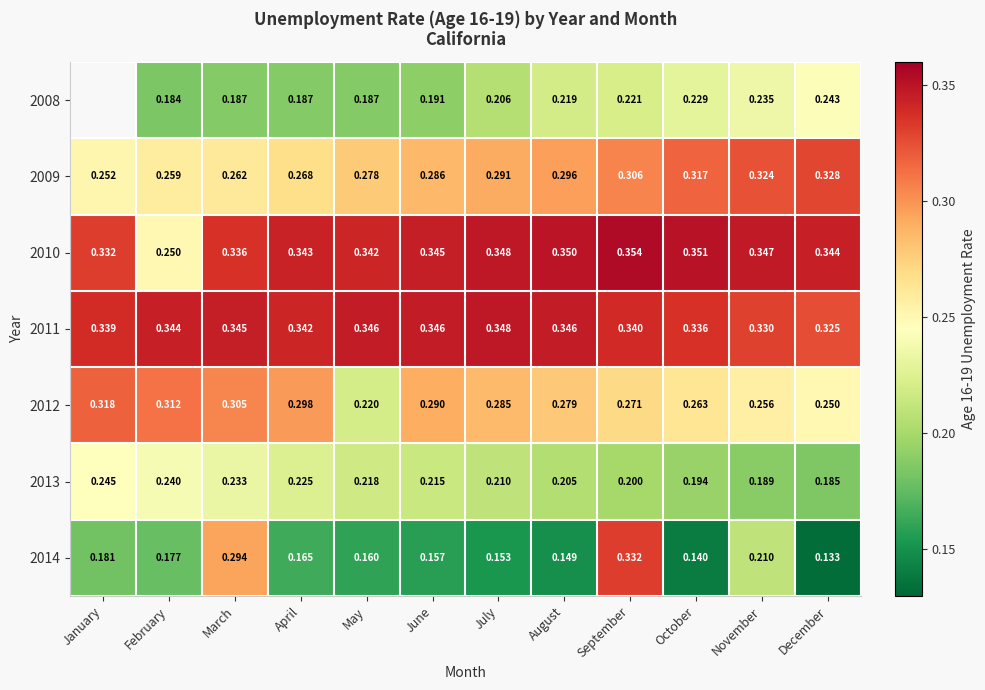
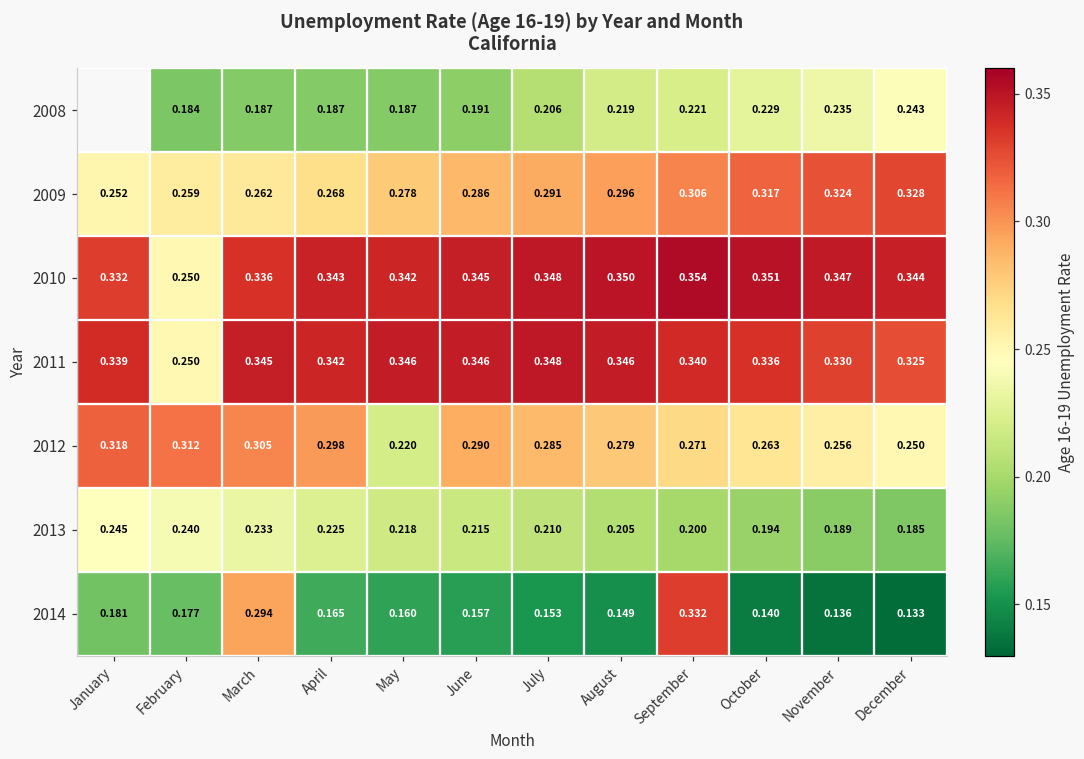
  {
    "2008": {
      "February": 0.184,
      "March": 0.187,
      "April": 0.187,
      "May": 0.187,
      "June": 0.191,
      "July": 0.206,
      "August": 0.219,
      "September": 0.221,
      "October": 0.229,
      "November": 0.235,
      "December": 0.243
    },
    "2009": {
      "January": 0.252,
      "February": 0.259,
      "March": 0.262,
      "April": 0.268,
      "May": 0.278,
      "June": 0.286,
      "July": 0.291,
      "August": 0.296,
      "September": 0.306,
      "October": 0.317,
      "November": 0.324,
      "December": 0.328
    },
    "2010": {
      "January": 0.332,
      "February": 0.250,
      "March": 0.336,
      "April": 0.343,
      "May": 0.342,
      "June": 0.345,
      "July": 0.348,
      "August": 0.350,
      "September": 0.354,
      "October": 0.351,
      "November": 0.347,
      "December": 0.344
    },
    "2011": {
      "January": 0.339,
-     "February": 0.344,
+     "February": 0.250,
      "March": 0.345,
      "April": 0.342,
      "May": 0.346,
      "June": 0.346,
      "July": 0.348,
      "August": 0.346,
      "September": 0.340,
      "October": 0.336,
      "November": 0.330,
      "December": 0.325
    },
    "2012": {
      "January": 0.318,
      "February": 0.312,
      "March": 0.305,
      "April": 0.298,
      "May": 0.220,
      "June": 0.290,
      "July": 0.285,
      "August": 0.279,
      "September": 0.271,
      "October": 0.263,
      "November": 0.256,
      "December": 0.250
    },
    "2013": {
      "January": 0.245,
      "February": 0.240,
      "March": 0.233,
      "April": 0.225,
      "May": 0.218,
      "June": 0.215,
      "July": 0.210,
      "August": 0.205,
      "September": 0.200,
      "October": 0.194,
      "November": 0.189,
      "December": 0.185
    },
    "2014": {
      "January": 0.181,
      "February": 0.177,
      "March": 0.294,
      "April": 0.165,
      "May": 0.160,
      "June": 0.157,
      "July": 0.153,
      "August": 0.149,
      "September": 0.332,
      "October": 0.140,
-     "November": 0.210,
+     "November": 0.136,
      "December": 0.133
    }
  }
